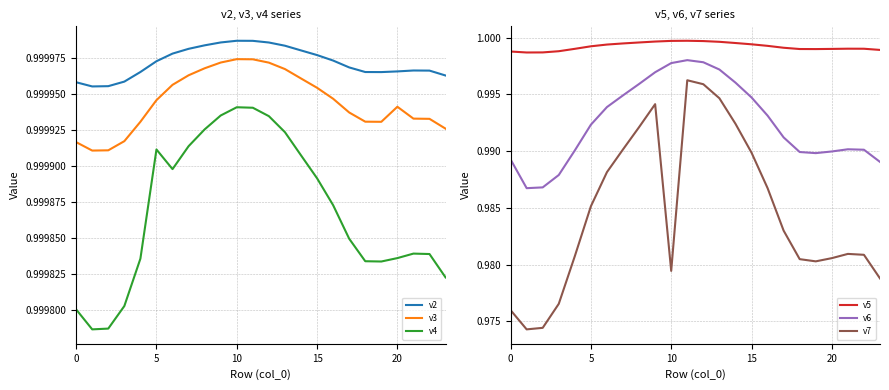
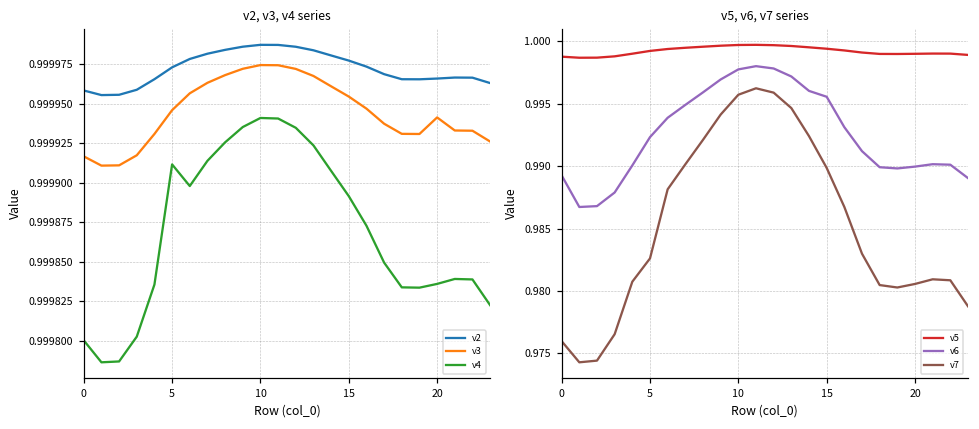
  {
    "v2, v3, v4 series": {
      "v2": {
        "0": 0.999958,
        "5": 0.999973,
        "10": 0.999987,
        "15": 0.999977,
        "20": 0.999966
      },
      "v3": {
        "0": 0.999917,
        "5": 0.999946,
        "10": 0.999974,
        "15": 0.999954,
        "20": 0.999941
      },
      "v4": {
        "0": 0.999800,
        "5": 0.999912,
        "10": 0.999941,
        "15": 0.999891,
        "20": 0.999836
      }
    },
    "v5, v6, v7 series": {
      "v5": {
        "0": 0.9988,
        "5": 0.9992,
        "10": 0.9997,
        "15": 0.9994,
        "20": 0.9990
      },
      "v6": {
        "0": 0.9893,
        "5": 0.9923,
        "10": 0.9978,
-       "15": 0.9947,
+       "15": 0.9956,
        "20": 0.9900
      },
      "v7": {
        "0": 0.9760,
-       "5": 0.9851,
-       "10": 0.9794,
+       "5": 0.9826,
+       "10": 0.9957,
        "15": 0.9899,
        "20": 0.9806
      }
    }
  }
